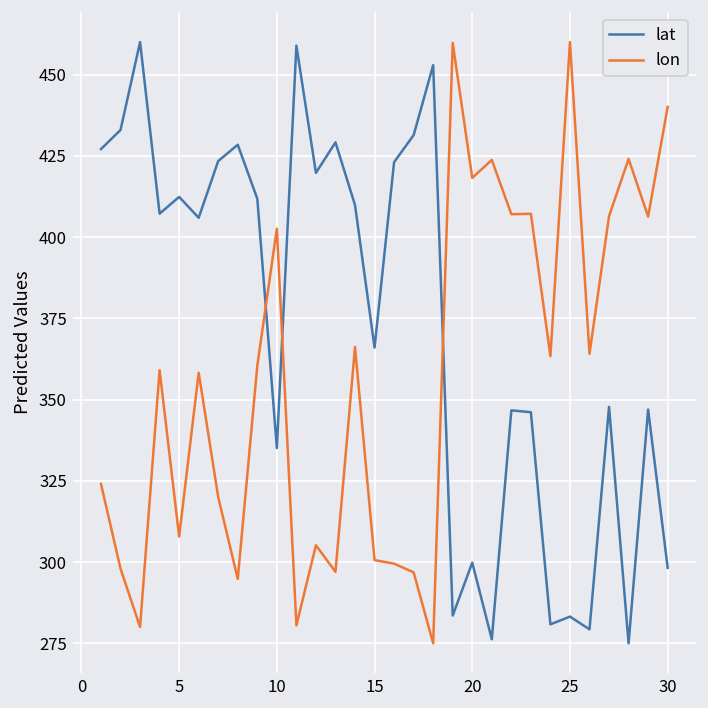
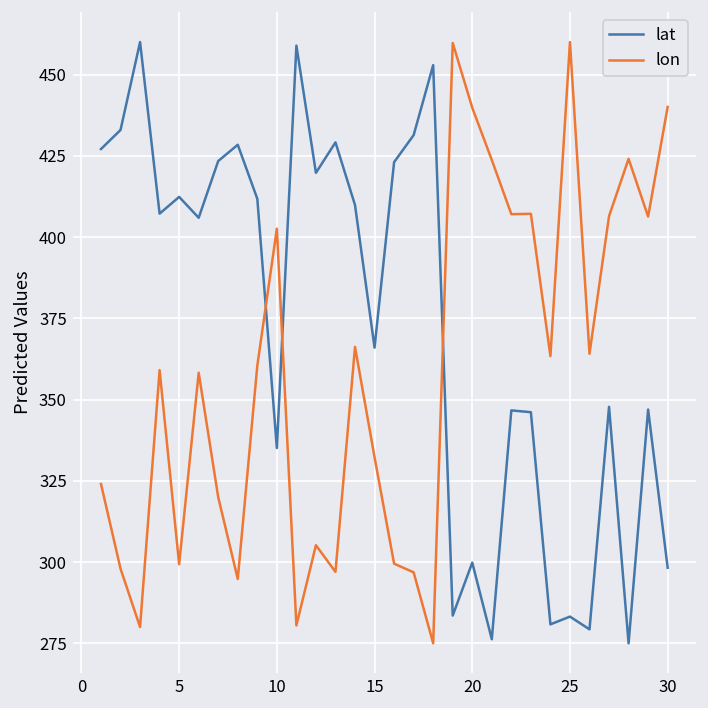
  {
    "lat": {
      "5": 412,
      "10": 335,
      "15": 366,
      "20": 300,
      "25": 283,
      "30": 298
    },
    "lon": {
-     "5": 308,
+     "5": 299,
      "10": 403,
-     "15": 301,
-     "20": 418,
+     "15": 332,
+     "20": 440,
      "25": 460,
      "30": 440
    }
  }
